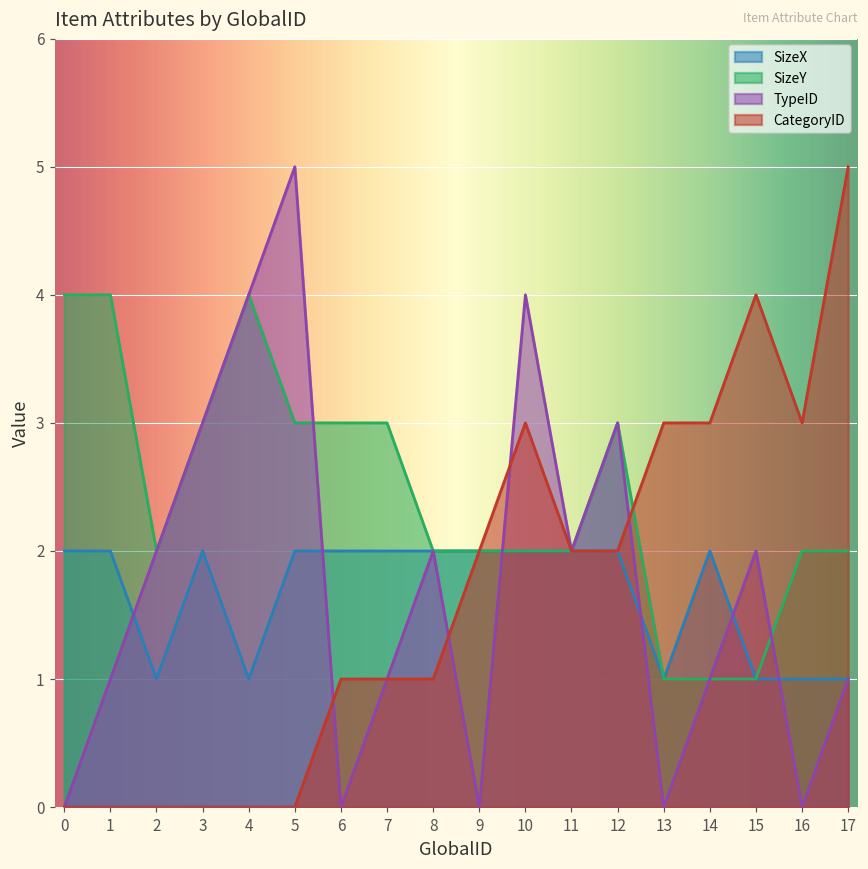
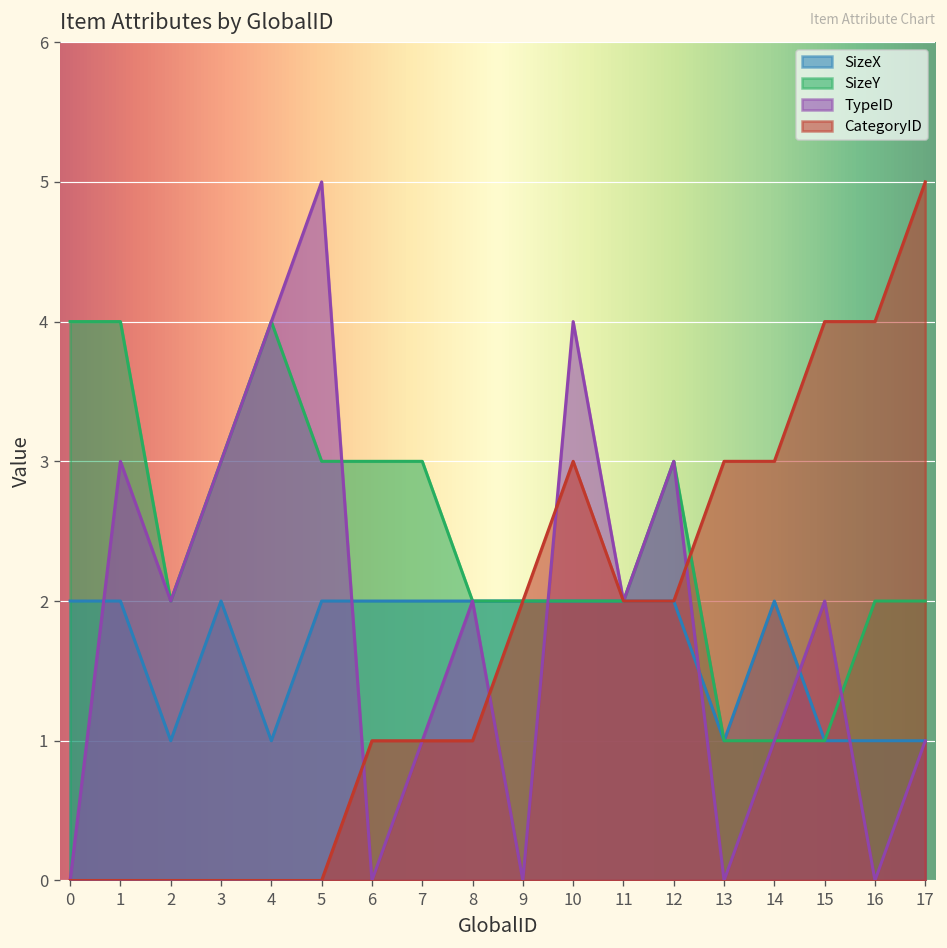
  {
    "SizeX": {
      "0": 2,
      "1": 2,
      "2": 1,
      "3": 2,
      "4": 1,
      "5": 2,
      "6": 2,
      "7": 2,
      "14": 2,
      "16": 1
    },
    "SizeY": {
      "0": 4,
      "1": 4,
      "5": 3,
      "6": 3,
      "7": 3,
      "16": 2,
      "17": 2
    },
    "TypeID": {
-     "1": 1,
+     "1": 3,
      "5": 5,
      "6": 0,
      "9": 0,
      "10": 4,
      "13": 0,
      "15": 2,
      "16": 0
    },
    "CategoryID": {
      "1": 0,
      "2": 0,
      "3": 0,
      "4": 0,
      "5": 0,
      "6": 1,
      "8": 1,
      "10": 3,
      "13": 3,
      "14": 3,
      "15": 4,
-     "16": 3,
+     "16": 4,
      "17": 5
    }
  }
